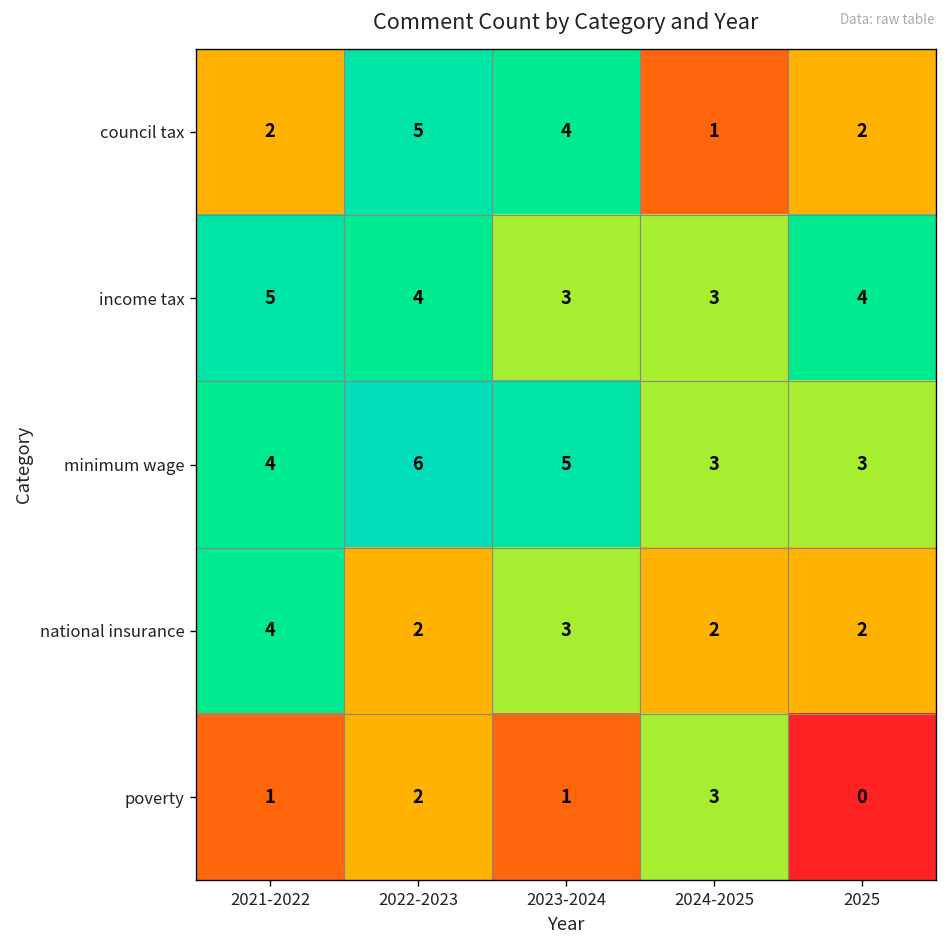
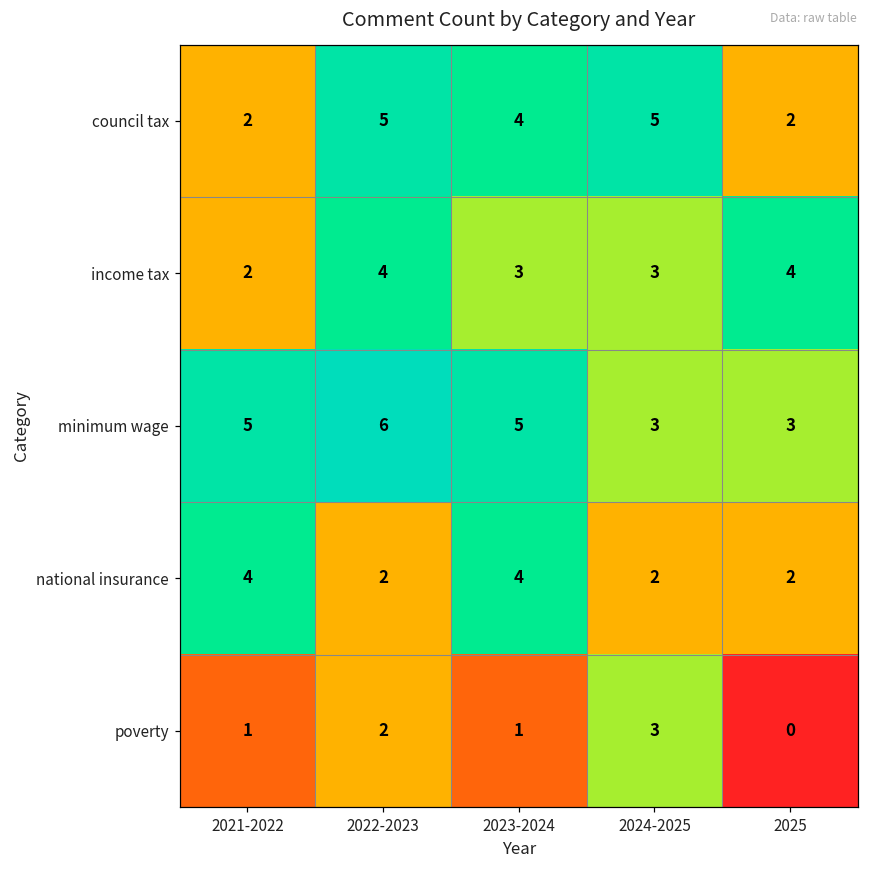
  {
    "council tax": {
      "2021-2022": 2,
      "2022-2023": 5,
      "2023-2024": 4,
-     "2024-2025": 1,
+     "2024-2025": 5,
      "2025": 2
    },
    "income tax": {
-     "2021-2022": 5,
+     "2021-2022": 2,
      "2022-2023": 4,
      "2023-2024": 3,
      "2024-2025": 3,
      "2025": 4
    },
    "minimum wage": {
-     "2021-2022": 4,
+     "2021-2022": 5,
      "2022-2023": 6,
      "2023-2024": 5,
      "2024-2025": 3,
      "2025": 3
    },
    "national insurance": {
      "2021-2022": 4,
      "2022-2023": 2,
-     "2023-2024": 3,
+     "2023-2024": 4,
      "2024-2025": 2,
      "2025": 2
    },
    "poverty": {
      "2021-2022": 1,
      "2022-2023": 2,
      "2023-2024": 1,
      "2024-2025": 3,
      "2025": 0
    }
  }
